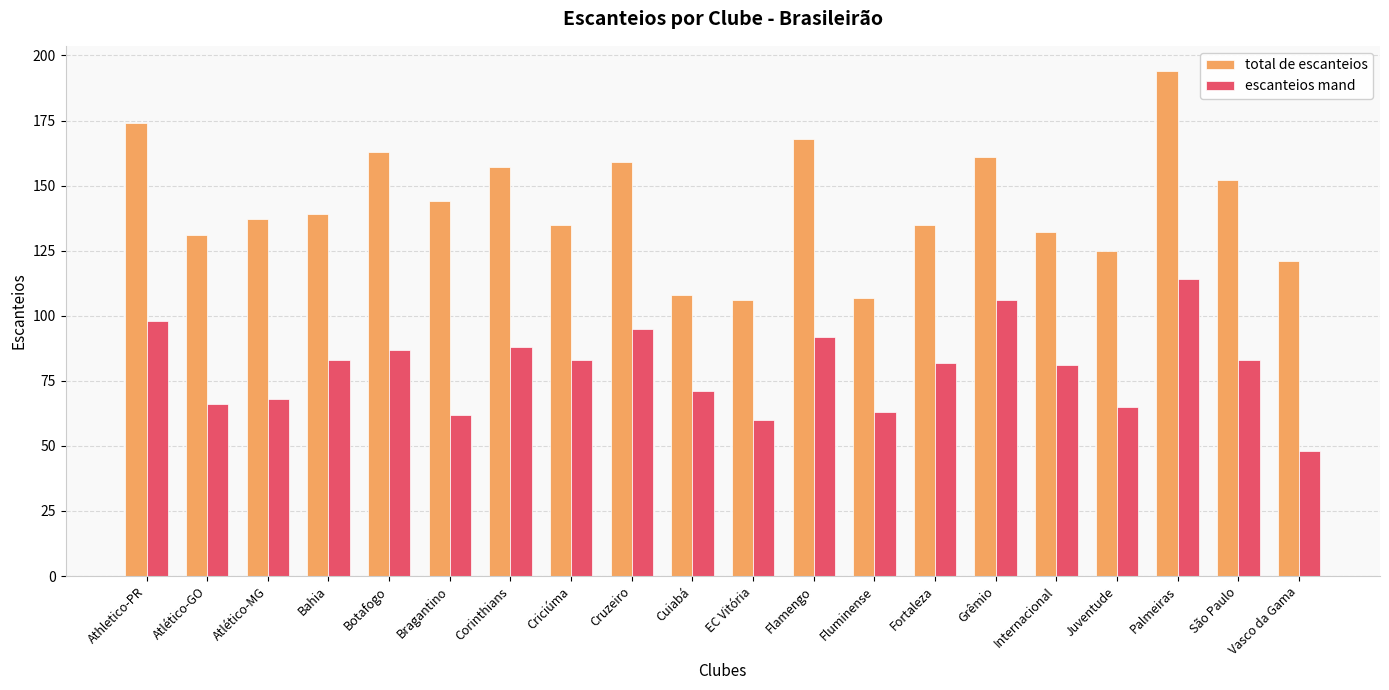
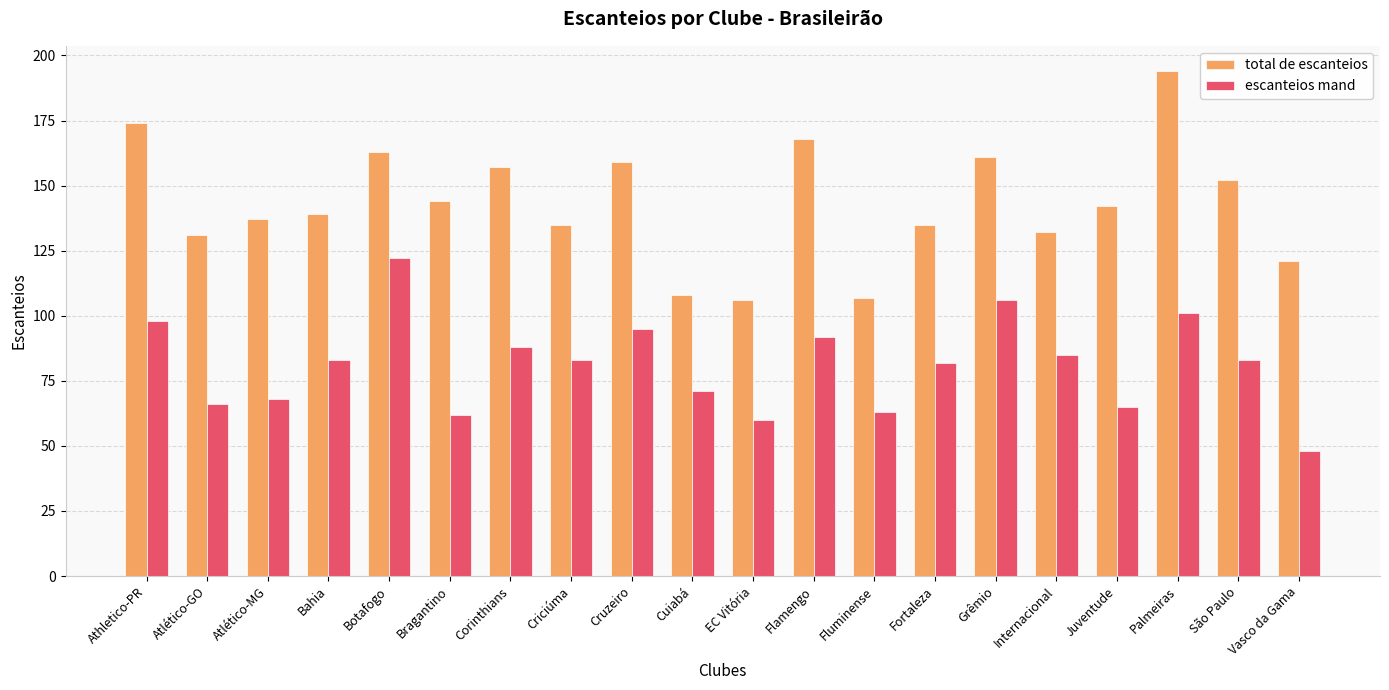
  {
    "total de escanteios": {
      "Athletico-PR": 174,
      "Atlético-GO": 131,
      "Atlético-MG": 137,
      "Bahia": 139,
      "Botafogo": 163,
      "Bragantino": 144,
      "Corinthians": 157,
      "Criciúma": 135,
      "Cruzeiro": 159,
      "Cuiabá": 108,
      "EC Vitória": 106,
      "Flamengo": 168,
      "Fluminense": 107,
      "Fortaleza": 135,
      "Grêmio": 161,
      "Internacional": 132,
-     "Juventude": 125,
+     "Juventude": 142,
      "Palmeiras": 194,
      "São Paulo": 152,
      "Vasco da Gama": 121
    },
    "escanteios mand": {
      "Athletico-PR": 98,
      "Atlético-GO": 66,
      "Atlético-MG": 68,
      "Bahia": 83,
-     "Botafogo": 87,
+     "Botafogo": 122,
      "Bragantino": 62,
      "Corinthians": 88,
      "Criciúma": 83,
      "Cruzeiro": 95,
      "Cuiabá": 71,
      "EC Vitória": 60,
      "Flamengo": 92,
      "Fluminense": 63,
      "Fortaleza": 82,
      "Grêmio": 106,
-     "Internacional": 81,
+     "Internacional": 85,
      "Juventude": 65,
-     "Palmeiras": 114,
+     "Palmeiras": 101,
      "São Paulo": 83,
      "Vasco da Gama": 48
    }
  }
